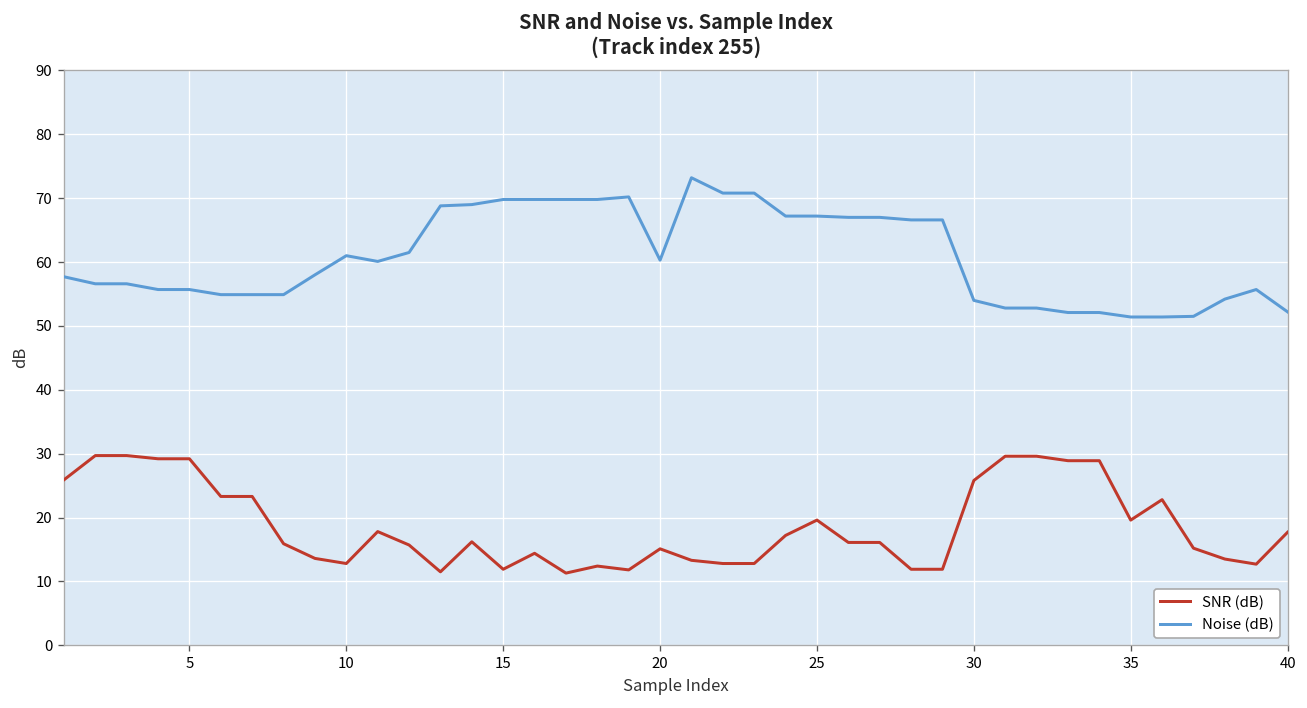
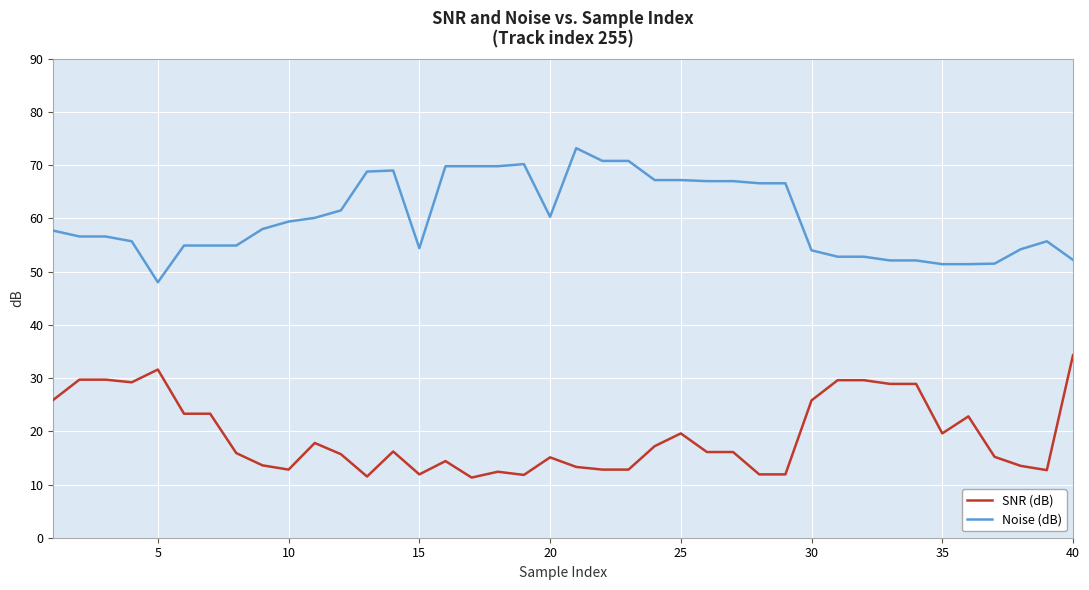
  {
    "SNR (dB)": {
-     "5": 29,
+     "5": 32,
      "10": 13,
      "15": 12,
      "20": 15,
      "25": 20,
      "30": 26,
      "35": 20,
-     "40": 18
+     "40": 34
    },
    "Noise (dB)": {
-     "5": 56,
-     "10": 61,
-     "15": 70,
+     "5": 48,
+     "10": 59,
+     "15": 54,
      "20": 60,
      "25": 67,
      "30": 54,
      "35": 51,
      "40": 52
    }
  }
